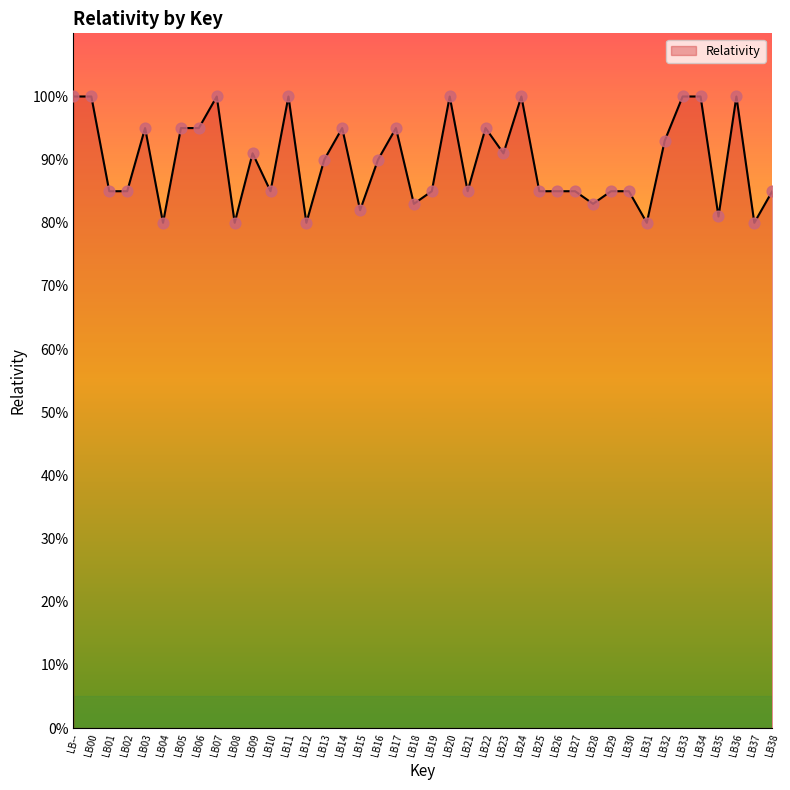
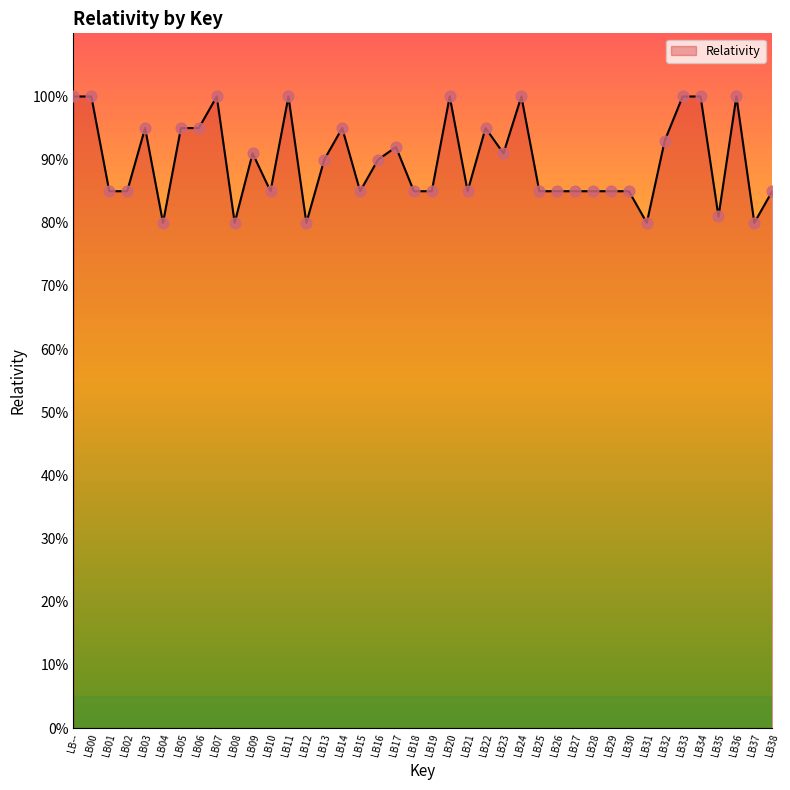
  {
    "LB--": "100%",
    "LB00": "100%",
    "LB01": "85%",
    "LB02": "85%",
    "LB03": "95%",
    "LB04": "80%",
    "LB05": "95%",
    "LB06": "95%",
    "LB07": "100%",
    "LB08": "80%",
    "LB09": "91%",
    "LB10": "85%",
    "LB11": "100%",
    "LB12": "80%",
    "LB13": "90%",
    "LB14": "95%",
-   "LB15": "82%",
+   "LB15": "85%",
    "LB16": "90%",
-   "LB17": "95%",
-   "LB18": "83%",
+   "LB17": "92%",
+   "LB18": "85%",
    "LB19": "85%",
    "LB20": "100%",
    "LB21": "85%",
    "LB22": "95%",
    "LB23": "91%",
    "LB24": "100%",
    "LB25": "85%",
    "LB26": "85%",
    "LB27": "85%",
-   "LB28": "83%",
+   "LB28": "85%",
    "LB29": "85%",
    "LB30": "85%",
    "LB31": "80%",
    "LB32": "93%",
    "LB33": "100%",
    "LB34": "100%",
    "LB35": "81%",
    "LB36": "100%",
    "LB37": "80%",
    "LB38": "85%"
  }
